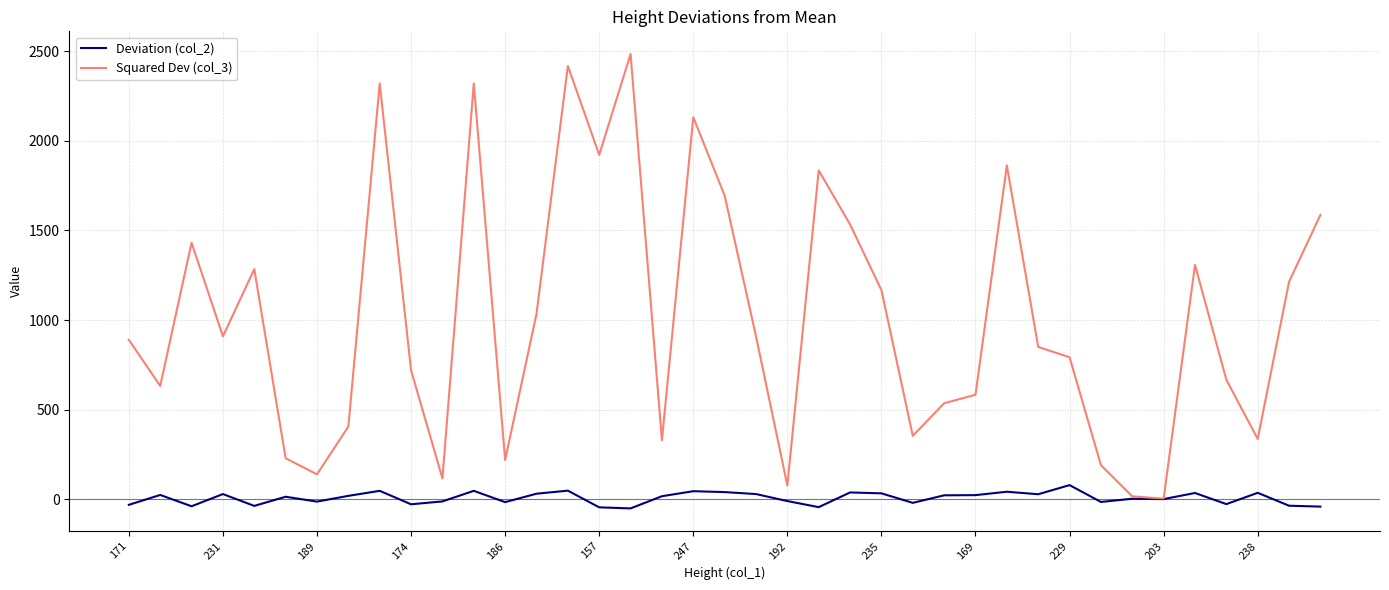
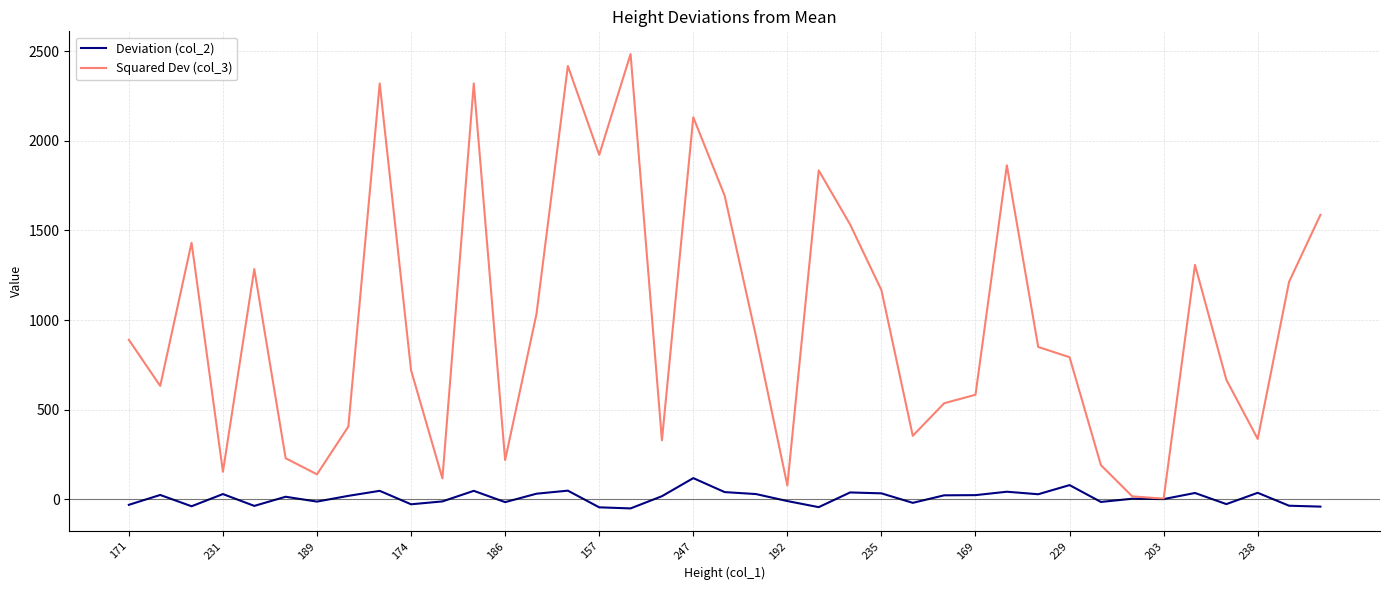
  {
    "Deviation (col_2)": {
      "171": -30,
      "231": 30,
      "189": -10,
      "174": -30,
      "186": -10,
      "157": -40,
-     "247": 50,
+     "247": 120,
      "192": -10,
      "235": 30,
      "169": 20,
      "229": 80,
      "238": 40
    },
    "Squared Dev (col_3)": {
      "171": 890,
-     "231": 910,
+     "231": 150,
      "189": 140,
      "174": 720,
      "186": 220,
      "157": 1920,
      "247": 2130,
      "192": 80,
      "235": 1170,
      "169": 580,
      "229": 790,
      "238": 340
    }
  }
